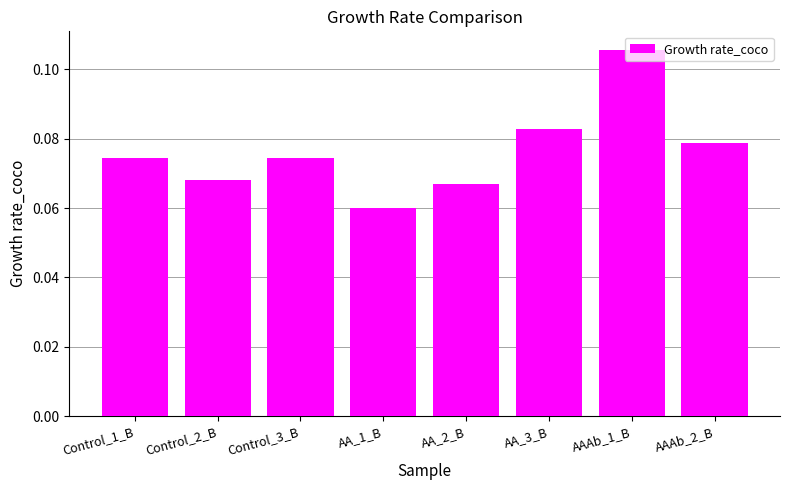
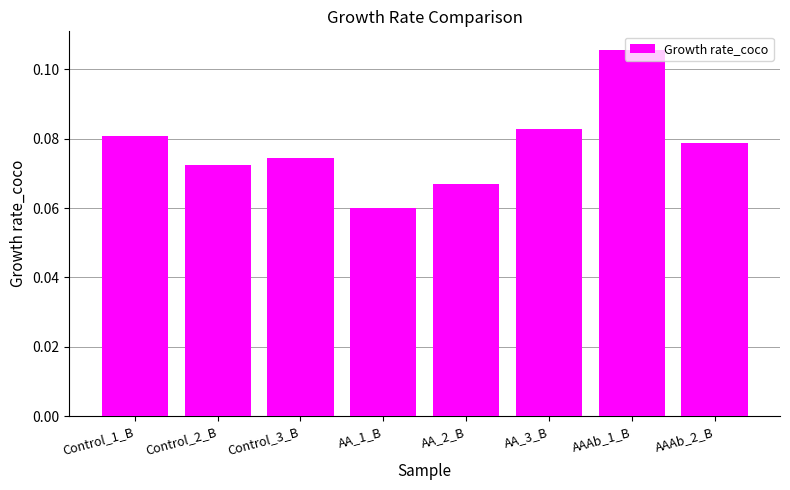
  {
-   "Control_1_B": 0.074,
-   "Control_2_B": 0.068,
+   "Control_1_B": 0.081,
+   "Control_2_B": 0.073,
    "Control_3_B": 0.074,
    "AA_1_B": 0.060,
    "AA_2_B": 0.067,
    "AA_3_B": 0.083,
    "AAAb_2_B": 0.079
  }
